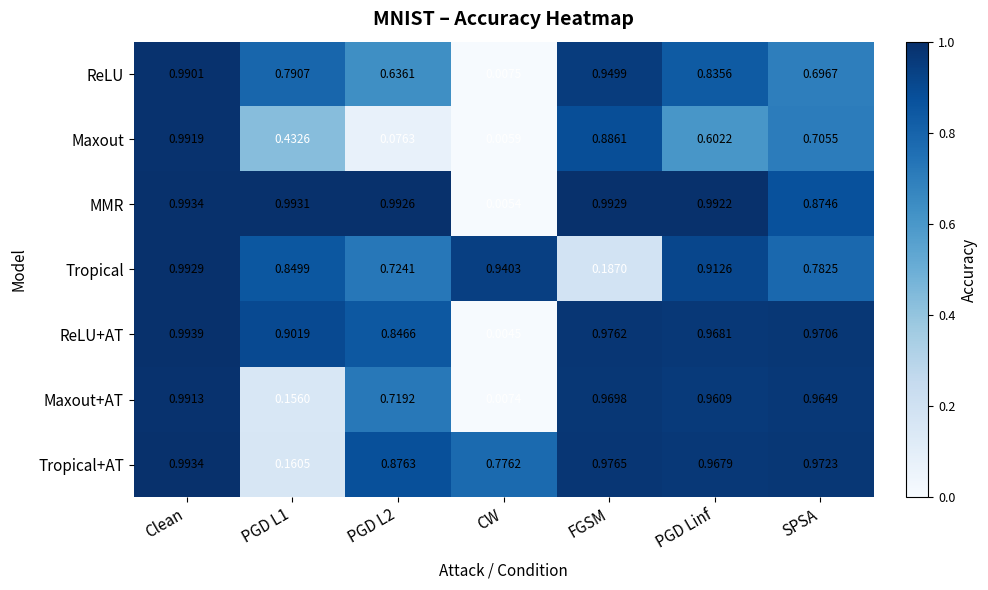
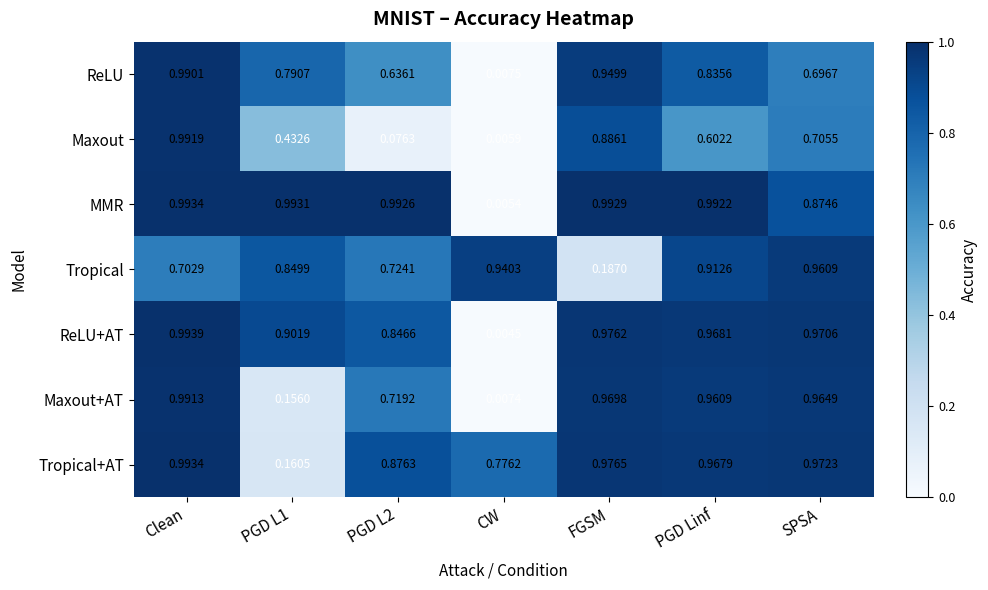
  {
    "ReLU": {
      "Clean": 0.9901,
      "PGD L1": 0.7907,
      "PGD L2": 0.6361,
      "FGSM": 0.9499,
      "PGD Linf": 0.8356,
      "SPSA": 0.6967
    },
    "Maxout": {
      "Clean": 0.9919,
      "PGD L1": 0.4326,
      "FGSM": 0.8861,
      "PGD Linf": 0.6022,
      "SPSA": 0.7055
    },
    "MMR": {
      "Clean": 0.9934,
      "PGD L1": 0.9931,
      "PGD L2": 0.9926,
      "FGSM": 0.9929,
      "PGD Linf": 0.9922,
      "SPSA": 0.8746
    },
    "Tropical": {
-     "Clean": 0.9929,
+     "Clean": 0.7029,
      "PGD L1": 0.8499,
      "PGD L2": 0.7241,
      "CW": 0.9403,
      "PGD Linf": 0.9126,
-     "SPSA": 0.7825
+     "SPSA": 0.9609
    },
    "ReLU+AT": {
      "Clean": 0.9939,
      "PGD L1": 0.9019,
      "PGD L2": 0.8466,
      "FGSM": 0.9762,
      "PGD Linf": 0.9681,
      "SPSA": 0.9706
    },
    "Maxout+AT": {
      "Clean": 0.9913,
      "PGD L2": 0.7192,
      "FGSM": 0.9698,
      "PGD Linf": 0.9609,
      "SPSA": 0.9649
    },
    "Tropical+AT": {
      "Clean": 0.9934,
      "PGD L2": 0.8763,
      "CW": 0.7762,
      "FGSM": 0.9765,
      "PGD Linf": 0.9679,
      "SPSA": 0.9723
    }
  }
